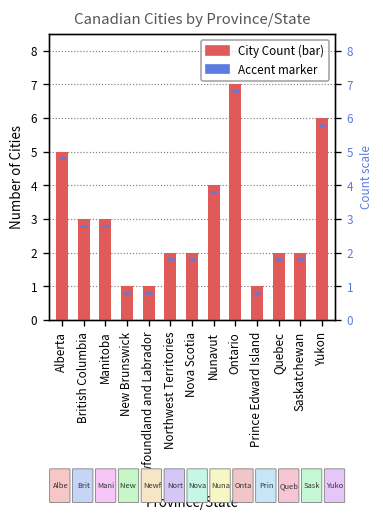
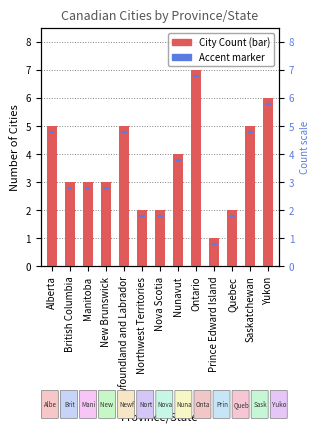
  {
    "Alberta": 5,
    "British Columbia": 3,
    "Manitoba": 3,
-   "New Brunswick": 1,
-   "Newfoundland and Labrador": 1,
+   "New Brunswick": 3,
+   "Newfoundland and Labrador": 5,
    "Northwest Territories": 2,
    "Nova Scotia": 2,
    "Nunavut": 4,
    "Ontario": 7,
    "Prince Edward Island": 1,
    "Quebec": 2,
-   "Saskatchewan": 2,
+   "Saskatchewan": 5,
    "Yukon": 6
  }
